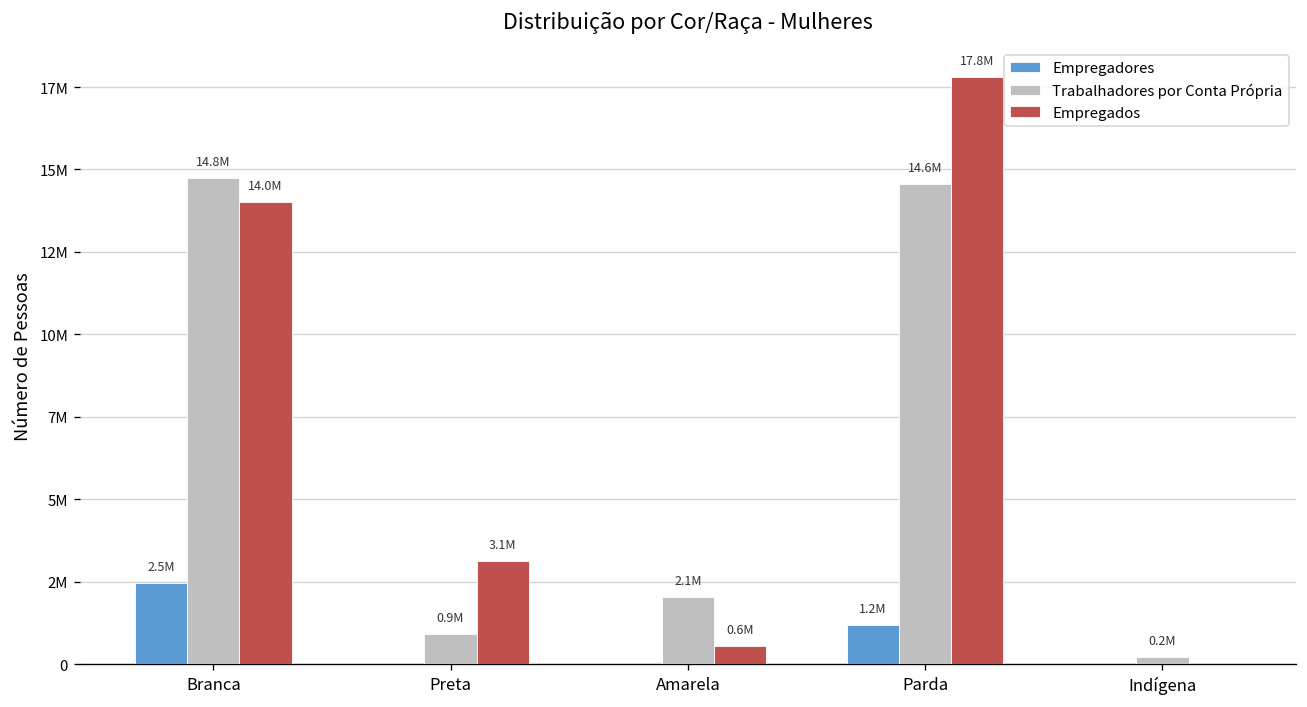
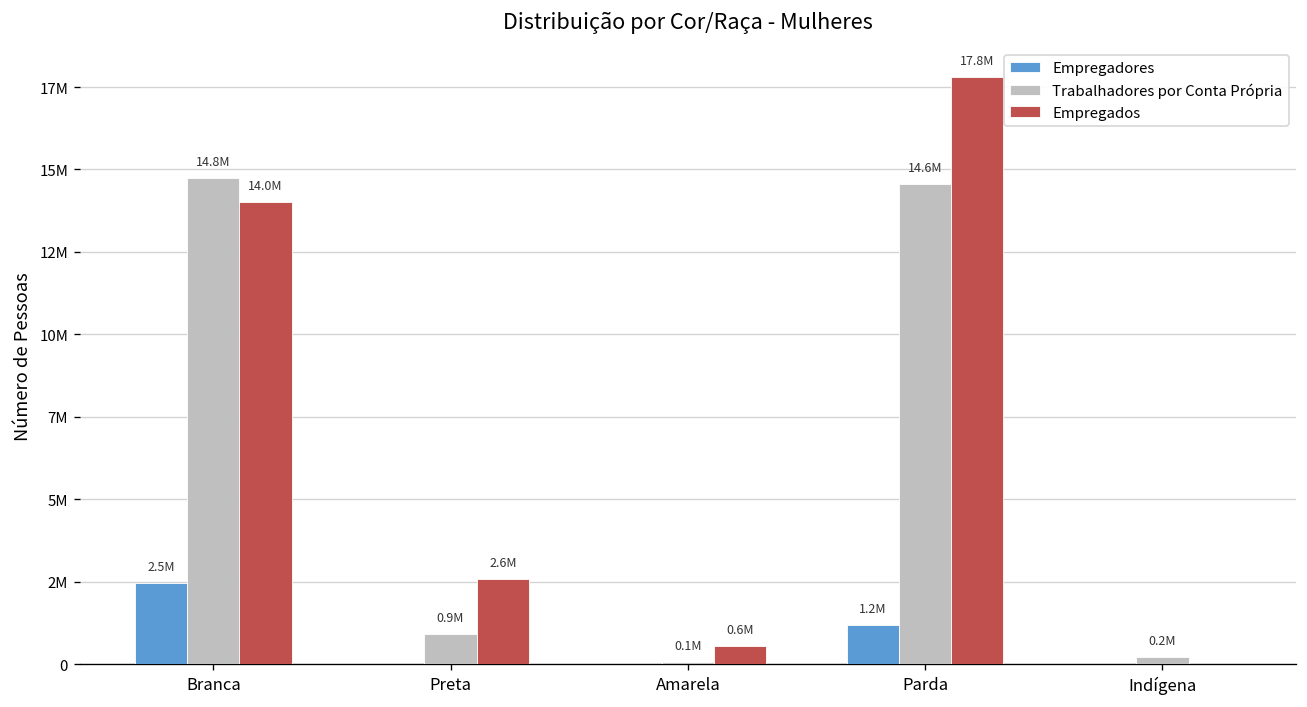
  {
    "Empregadores": {
      "Branca": "2.5M",
      "Parda": "1.2M"
    },
    "Trabalhadores por Conta Própria": {
      "Branca": "14.8M",
      "Preta": "0.9M",
-     "Amarela": "2.1M",
+     "Amarela": "0.1M",
      "Parda": "14.6M",
      "Indígena": "0.2M"
    },
    "Empregados": {
      "Branca": "14.0M",
-     "Preta": "3.1M",
+     "Preta": "2.6M",
      "Amarela": "0.6M",
      "Parda": "17.8M"
    }
  }
